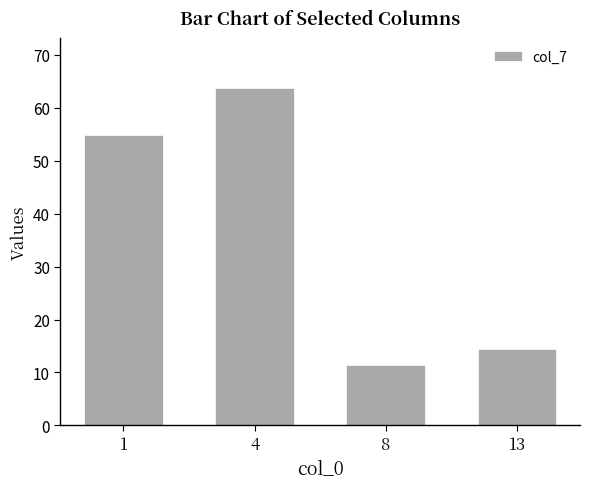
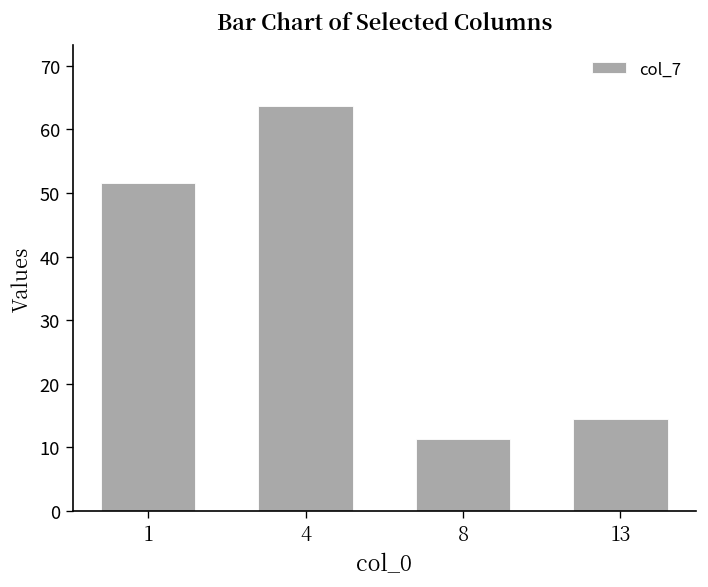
  {
-   "1": 55,
+   "1": 52,
    "4": 64,
    "8": 11,
    "13": 14
  }
